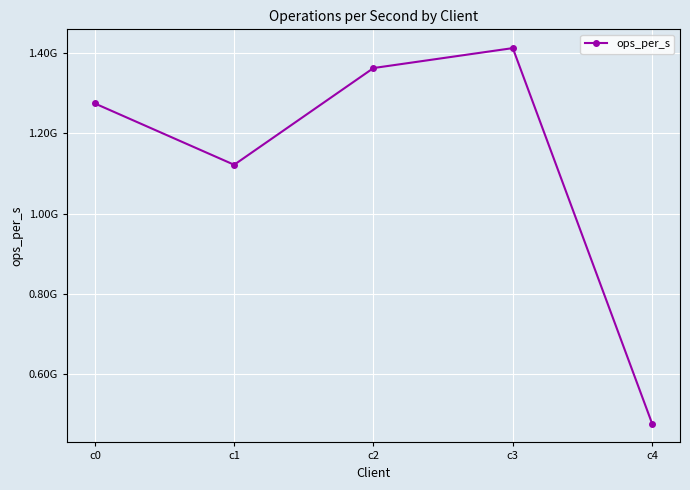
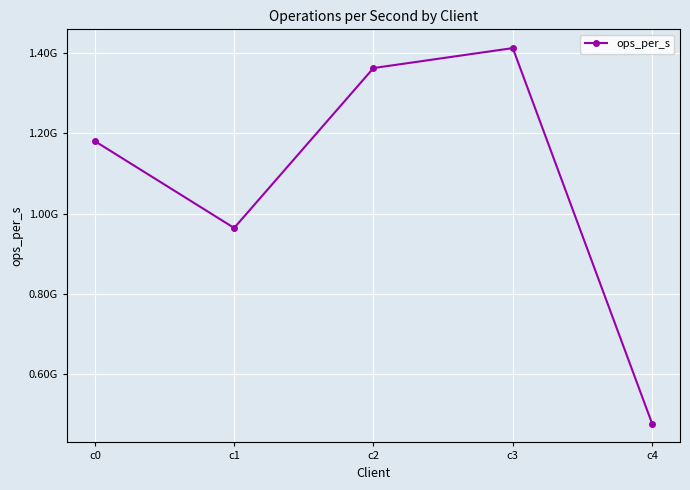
  {
-   "c0": 1270000000,
-   "c1": 1120000000,
+   "c0": 1180000000,
+   "c1": 960000000,
    "c2": 1360000000,
    "c3": 1410000000,
    "c4": 480000000
  }
